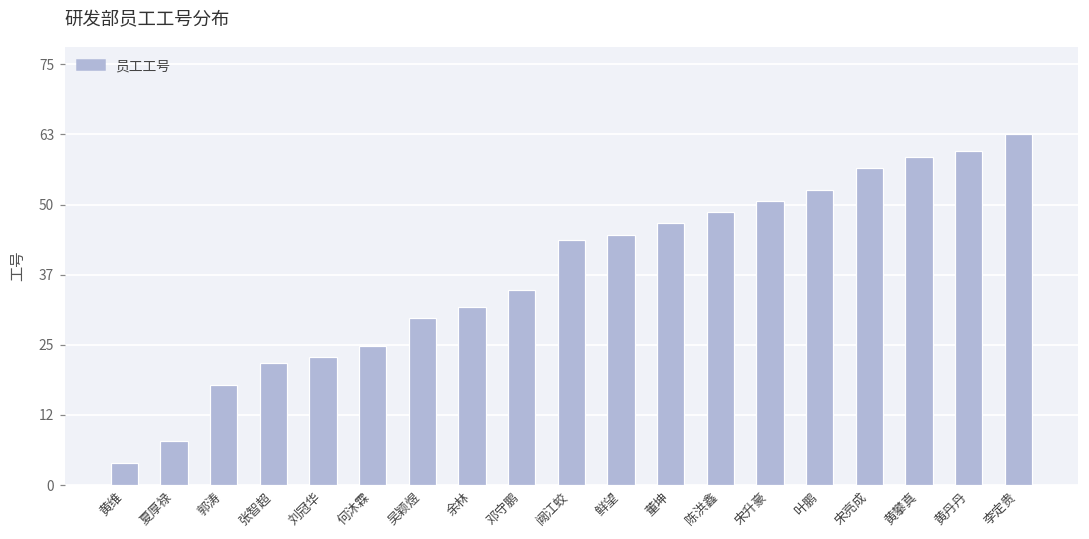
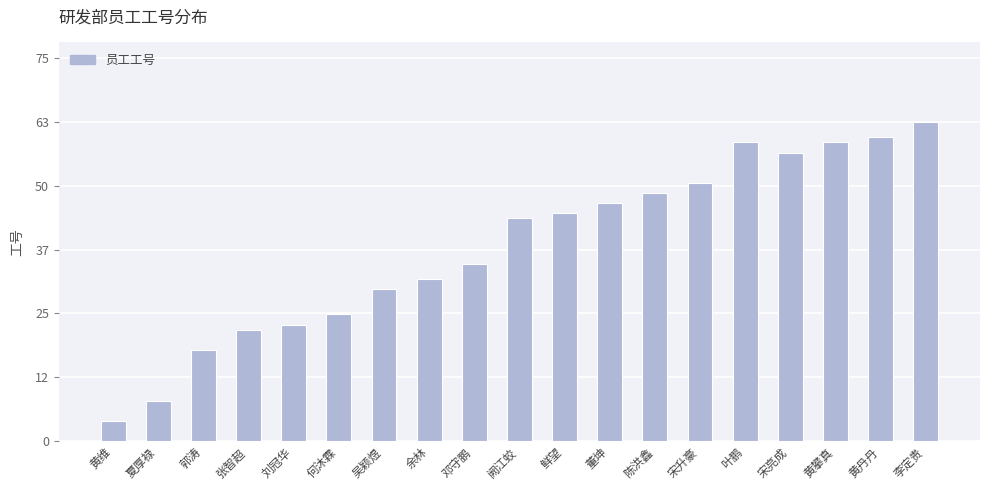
  {
    "黄维": 4,
    "夏厚禄": 8,
    "郭涛": 18,
    "张智超": 22,
    "刘冠华": 23,
    "何沐霖": 25,
    "吴颖煜": 30,
    "余林": 32,
    "邓守鹏": 35,
    "阙江蛟": 44,
    "鲜望": 45,
    "董坤": 47,
    "陈洪鑫": 49,
    "宋升豪": 51,
-   "叶鹏": 53,
+   "叶鹏": 59,
    "宋亮成": 57,
    "黄攀真": 59,
    "黄丹丹": 60,
    "李定贵": 63
  }
